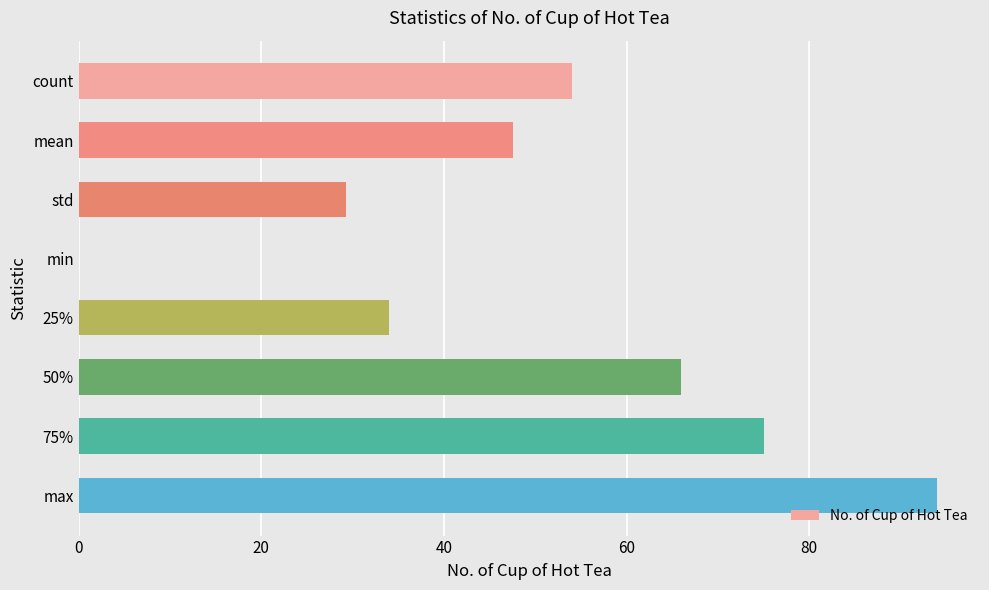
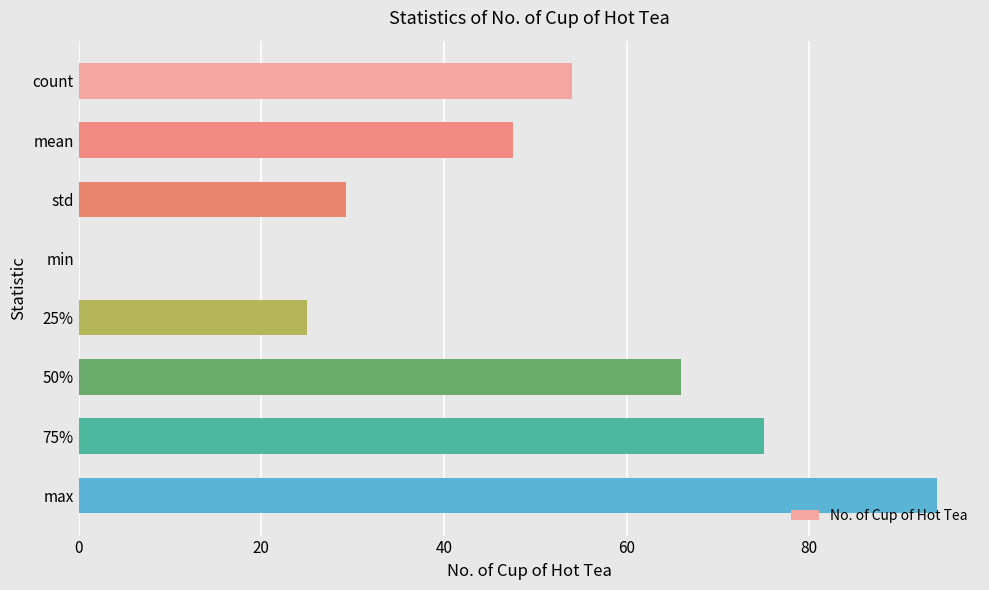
  {
    "count": 54,
    "mean": 48,
    "std": 29,
    "min": 0,
-   "25%": 34,
+   "25%": 25,
    "50%": 66,
    "75%": 75,
    "max": 94
  }
